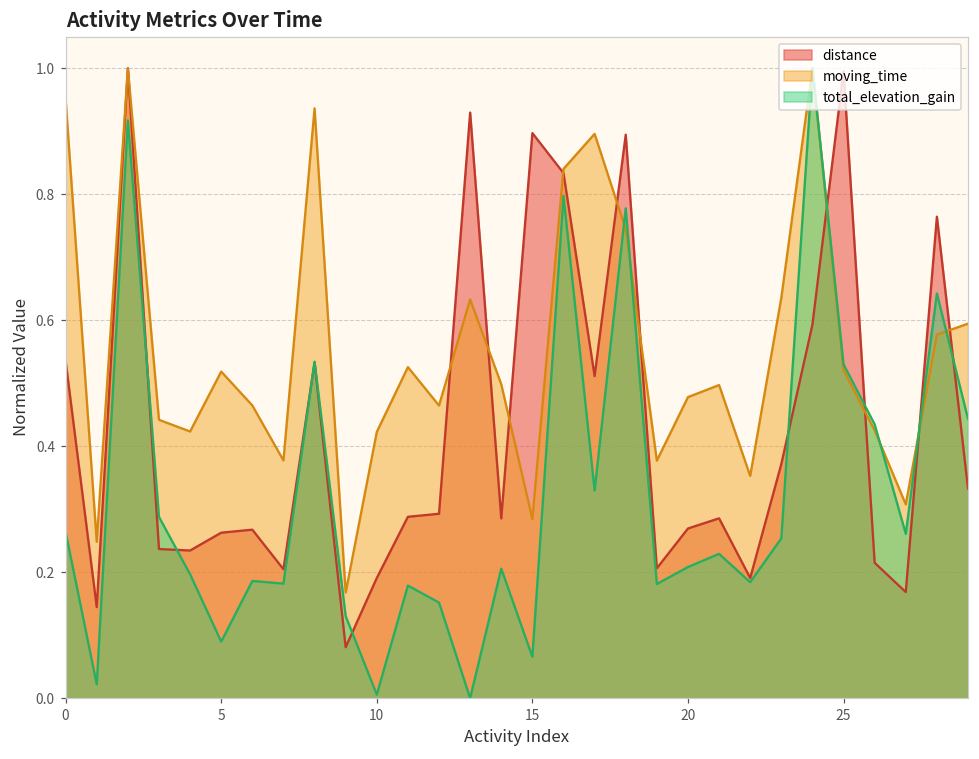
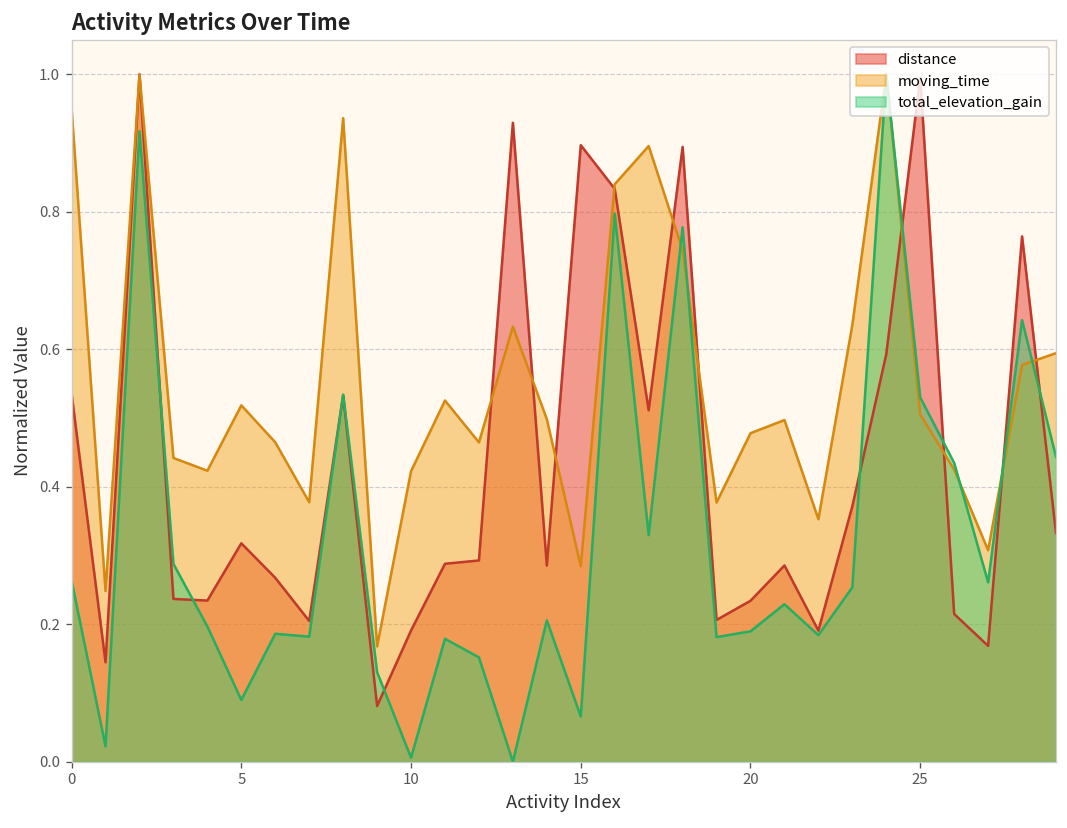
  {
    "distance": {
      "0": 0.54,
-     "5": 0.26,
+     "5": 0.32,
      "10": 0.19,
      "15": 0.90,
-     "20": 0.27
+     "20": 0.23
    },
    "moving_time": {
      "0": 0.95,
      "5": 0.52,
      "10": 0.42,
      "15": 0.28,
      "20": 0.48,
-     "25": 0.52
+     "25": 0.51
    },
    "total_elevation_gain": {
      "0": 0.26,
      "5": 0.09,
      "10": 0.01,
      "15": 0.07,
-     "20": 0.21,
+     "20": 0.19,
      "25": 0.53
    }
  }
